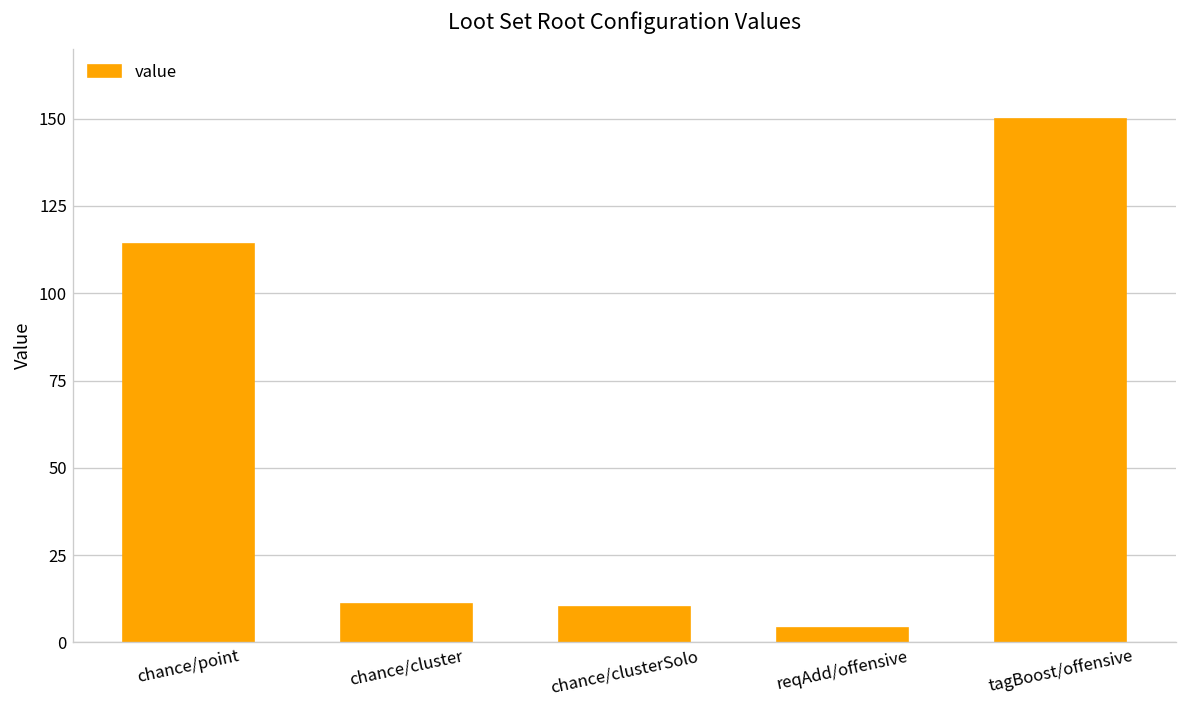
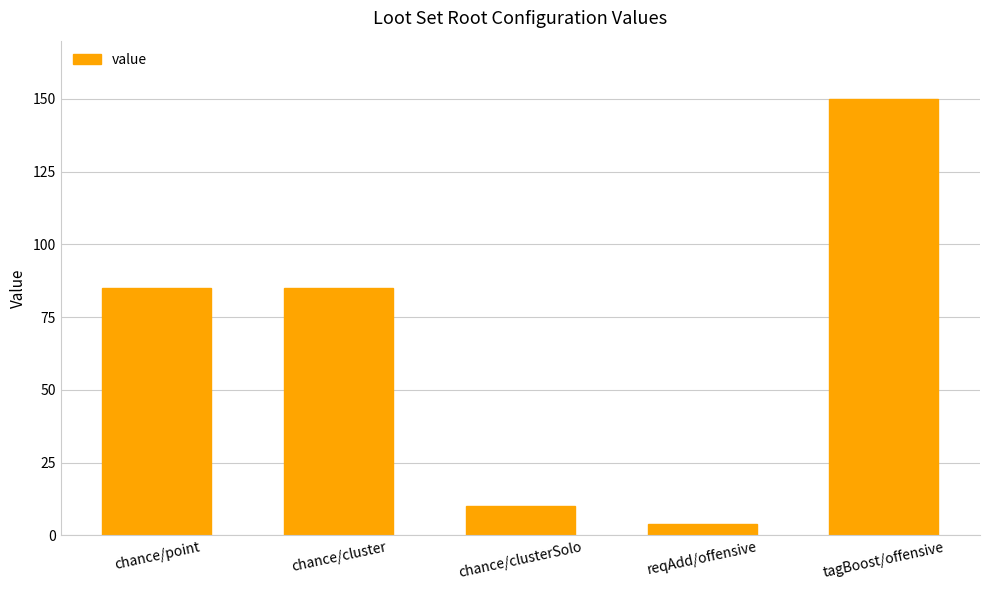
  {
-   "chance/point": 114,
-   "chance/cluster": 11,
+   "chance/point": 85,
+   "chance/cluster": 85,
    "chance/clusterSolo": 10,
    "reqAdd/offensive": 4,
    "tagBoost/offensive": 150
  }
